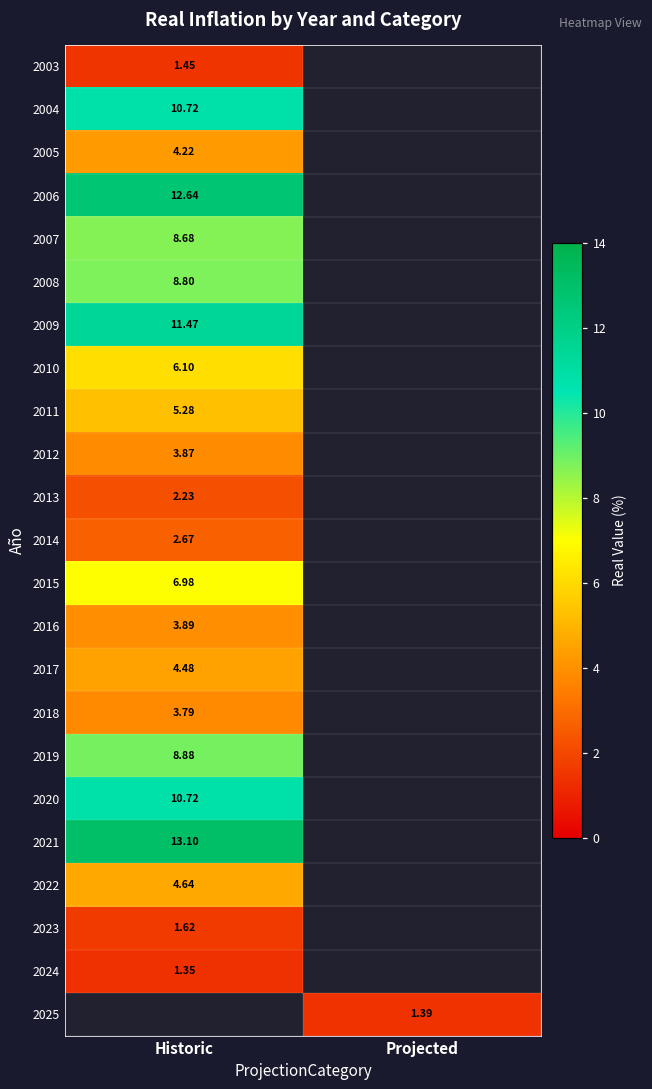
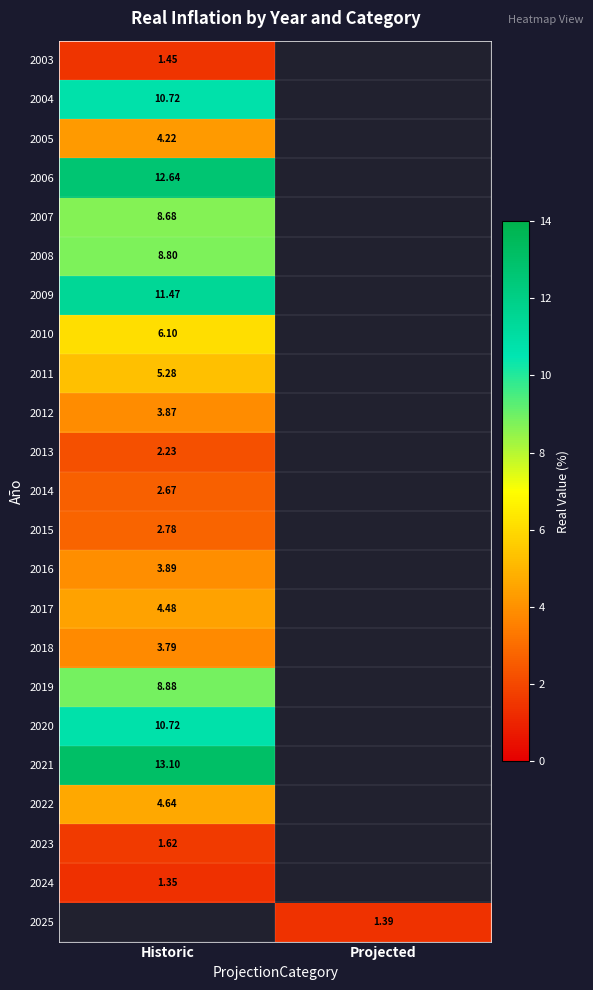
  {
    "2003": {
      "Historic": 1.45
    },
    "2004": {
      "Historic": 10.72
    },
    "2005": {
      "Historic": 4.22
    },
    "2006": {
      "Historic": 12.64
    },
    "2007": {
      "Historic": 8.68
    },
    "2008": {
      "Historic": 8.80
    },
    "2009": {
      "Historic": 11.47
    },
    "2010": {
      "Historic": 6.10
    },
    "2011": {
      "Historic": 5.28
    },
    "2012": {
      "Historic": 3.87
    },
    "2013": {
      "Historic": 2.23
    },
    "2014": {
      "Historic": 2.67
    },
    "2015": {
-     "Historic": 6.98
+     "Historic": 2.78
    },
    "2016": {
      "Historic": 3.89
    },
    "2017": {
      "Historic": 4.48
    },
    "2018": {
      "Historic": 3.79
    },
    "2019": {
      "Historic": 8.88
    },
    "2020": {
      "Historic": 10.72
    },
    "2021": {
      "Historic": 13.10
    },
    "2022": {
      "Historic": 4.64
    },
    "2023": {
      "Historic": 1.62
    },
    "2024": {
      "Historic": 1.35
    },
    "2025": {
      "Projected": 1.39
    }
  }
